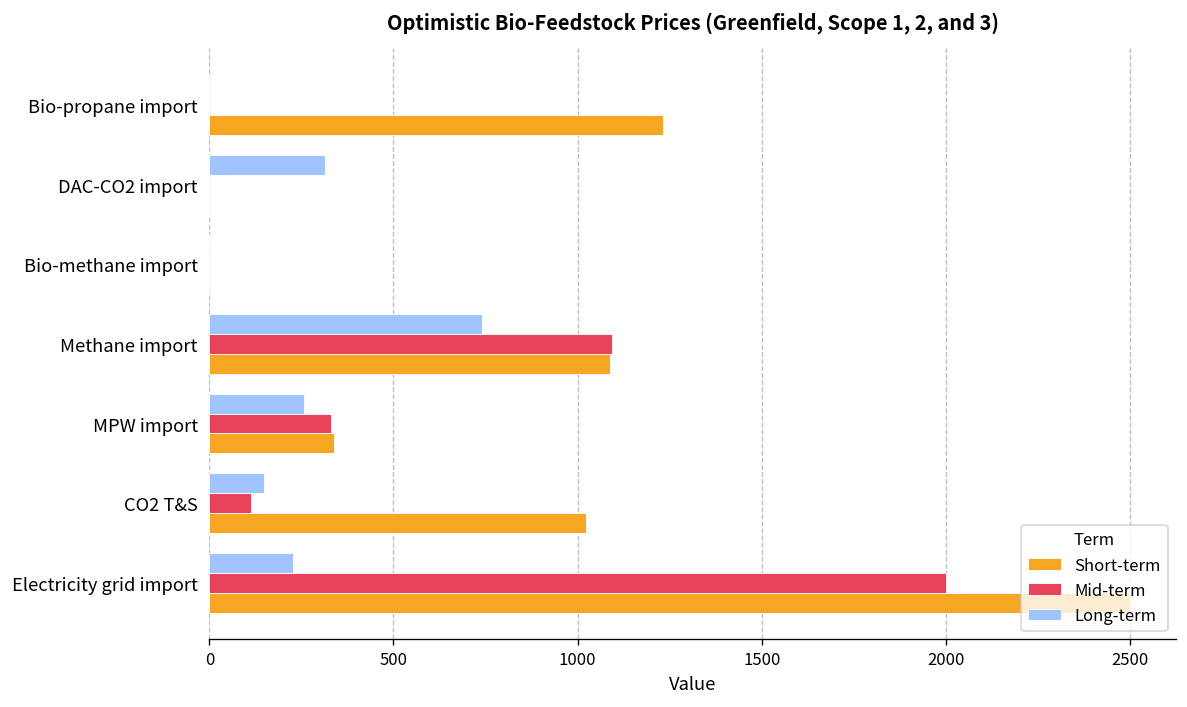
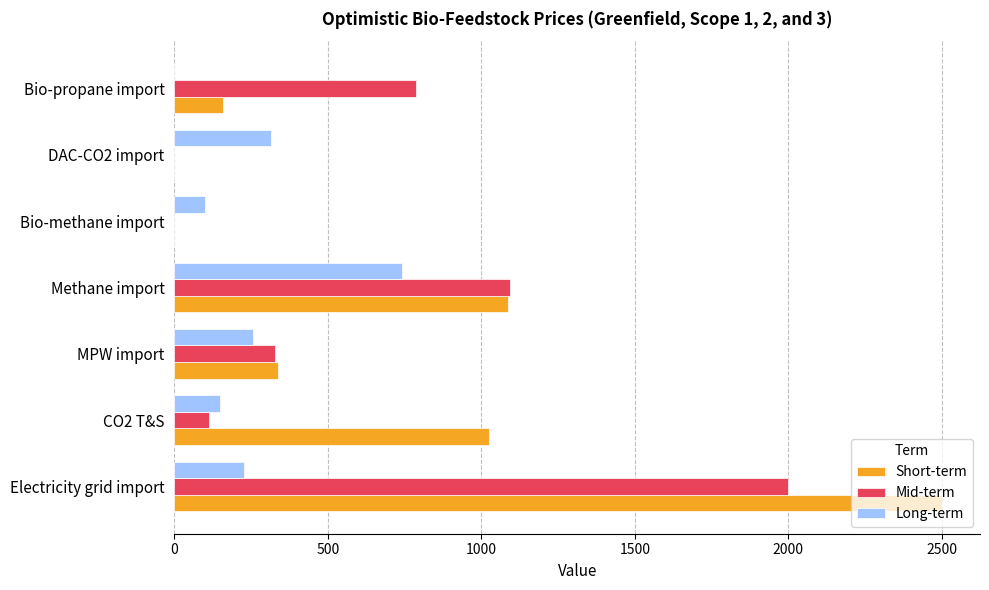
  {
    "Short-term": {
-     "Bio-propane import": 1230,
+     "Bio-propane import": 160,
      "DAC-CO2 import": 0,
      "Bio-methane import": 0,
      "Methane import": 1090,
      "MPW import": 340,
      "CO2 T&S": 1020
    },
    "Mid-term": {
-     "Bio-propane import": 0,
+     "Bio-propane import": 790,
      "DAC-CO2 import": 0,
      "Bio-methane import": 0,
      "Methane import": 1090,
      "MPW import": 330,
      "CO2 T&S": 110,
      "Electricity grid import": 2000
    },
    "Long-term": {
      "Bio-propane import": 0,
      "DAC-CO2 import": 310,
-     "Bio-methane import": 0,
+     "Bio-methane import": 100,
      "Methane import": 740,
      "MPW import": 260,
      "CO2 T&S": 150,
      "Electricity grid import": 230
    }
  }
